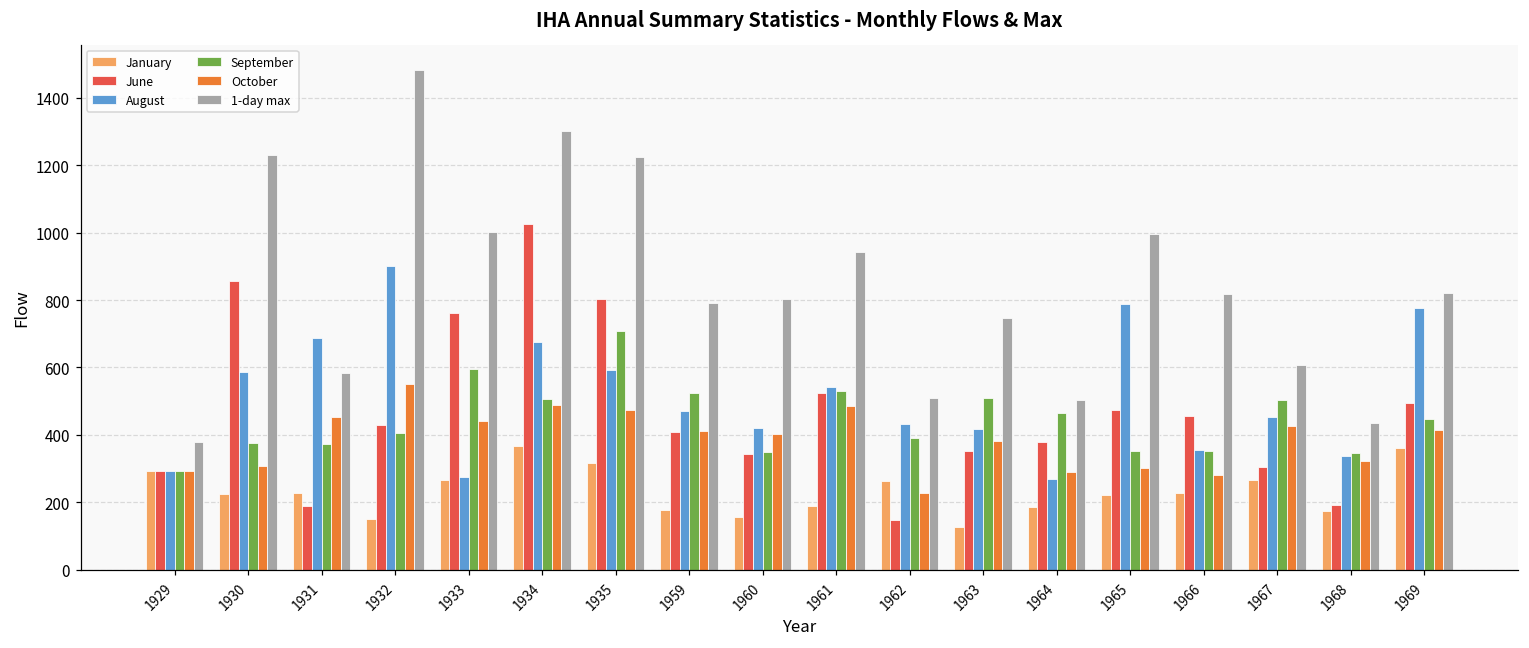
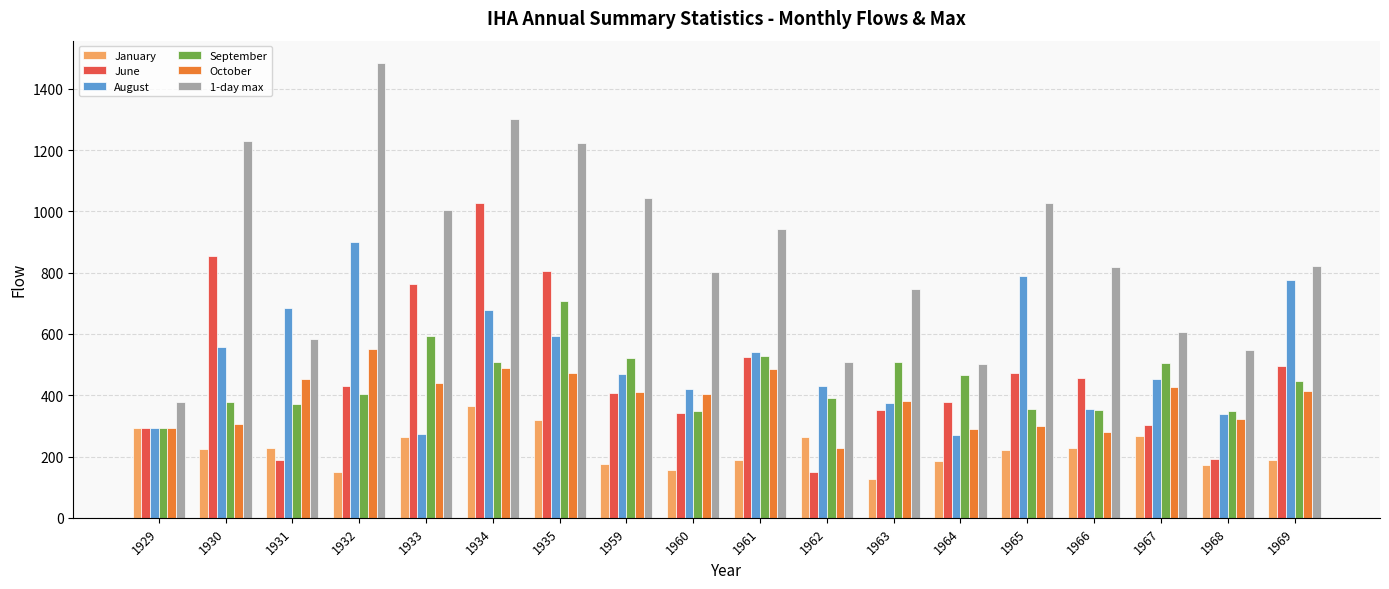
  {
    "January": {
      "1929": 290,
      "1930": 220,
      "1931": 230,
      "1932": 150,
      "1933": 270,
      "1934": 370,
      "1935": 320,
      "1959": 180,
      "1960": 160,
      "1961": 190,
      "1962": 260,
      "1963": 130,
      "1964": 190,
      "1965": 220,
      "1966": 230,
      "1967": 270,
      "1968": 170,
-     "1969": 360
+     "1969": 190
    },
    "August": {
      "1929": 290,
-     "1930": 590,
+     "1930": 560,
      "1931": 690,
      "1932": 900,
      "1933": 270,
      "1934": 680,
      "1935": 590,
      "1959": 470,
      "1960": 420,
      "1961": 540,
      "1962": 430,
-     "1963": 420,
+     "1963": 380,
      "1964": 270,
      "1965": 790,
      "1966": 350,
      "1967": 450,
      "1968": 340,
      "1969": 780
    },
    "September": {
      "1929": 290,
      "1930": 380,
      "1931": 370,
      "1932": 410,
      "1933": 590,
      "1934": 510,
      "1935": 710,
      "1959": 520,
      "1960": 350,
      "1961": 530,
      "1962": 390,
      "1963": 510,
      "1964": 470,
      "1965": 350,
      "1966": 350,
      "1967": 500,
      "1968": 350,
      "1969": 450
    },
    "1-day max": {
      "1929": 380,
      "1930": 1230,
      "1931": 590,
      "1932": 1480,
      "1933": 1000,
      "1934": 1300,
      "1935": 1220,
-     "1959": 790,
+     "1959": 1040,
      "1960": 800,
      "1961": 940,
      "1962": 510,
      "1963": 750,
      "1964": 500,
-     "1965": 1000,
+     "1965": 1030,
      "1966": 820,
      "1967": 610,
-     "1968": 440,
+     "1968": 550,
      "1969": 820
    }
  }
